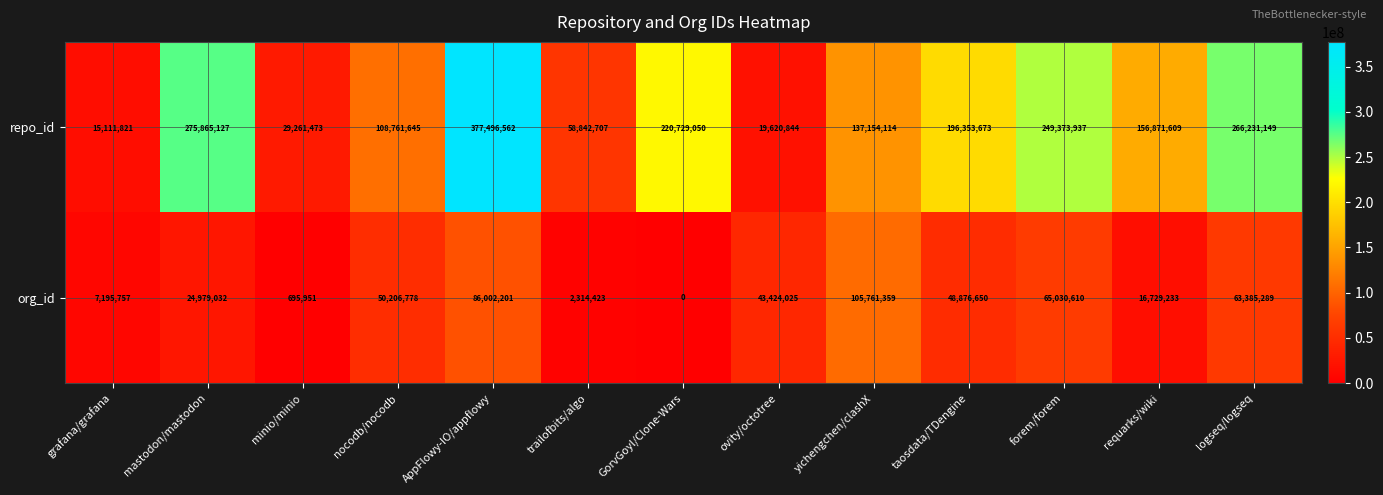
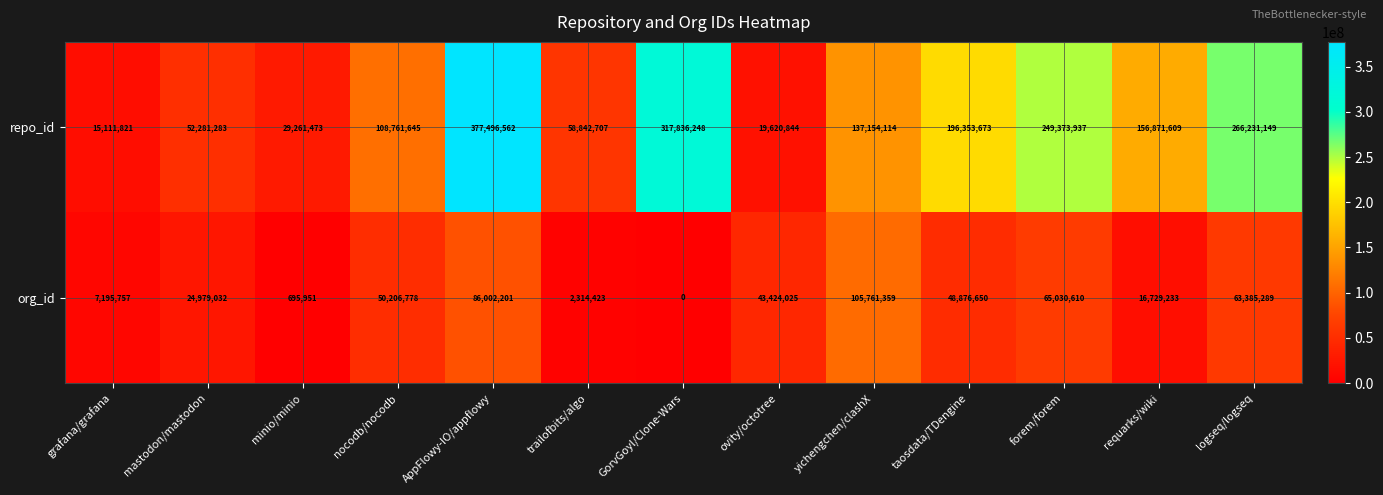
  {
    "repo_id": {
      "grafana/grafana": "15,111,821",
-     "mastodon/mastodon": "275,865,127",
+     "mastodon/mastodon": "52,281,283",
      "minio/minio": "29,261,473",
      "nocodb/nocodb": "108,761,645",
      "AppFlowy-IO/appflowy": "377,496,562",
      "trailofbits/algo": "58,842,707",
-     "GorvGoyl/Clone-Wars": "220,729,050",
+     "GorvGoyl/Clone-Wars": "317,836,248",
      "ovity/octotree": "19,620,844",
      "yichengchen/clashX": "137,154,114",
      "taosdata/TDengine": "196,353,673",
      "forem/forem": "249,373,937",
      "requarks/wiki": "156,871,609",
      "logseq/logseq": "266,231,149"
    },
    "org_id": {
      "grafana/grafana": "7,195,757",
      "mastodon/mastodon": "24,979,032",
      "minio/minio": "695,951",
      "nocodb/nocodb": "50,206,778",
      "AppFlowy-IO/appflowy": "86,002,201",
      "trailofbits/algo": "2,314,423",
      "GorvGoyl/Clone-Wars": "0",
      "ovity/octotree": "43,424,025",
      "yichengchen/clashX": "105,761,359",
      "taosdata/TDengine": "48,876,650",
      "forem/forem": "65,030,610",
      "requarks/wiki": "16,729,233",
      "logseq/logseq": "63,385,289"
    }
  }
